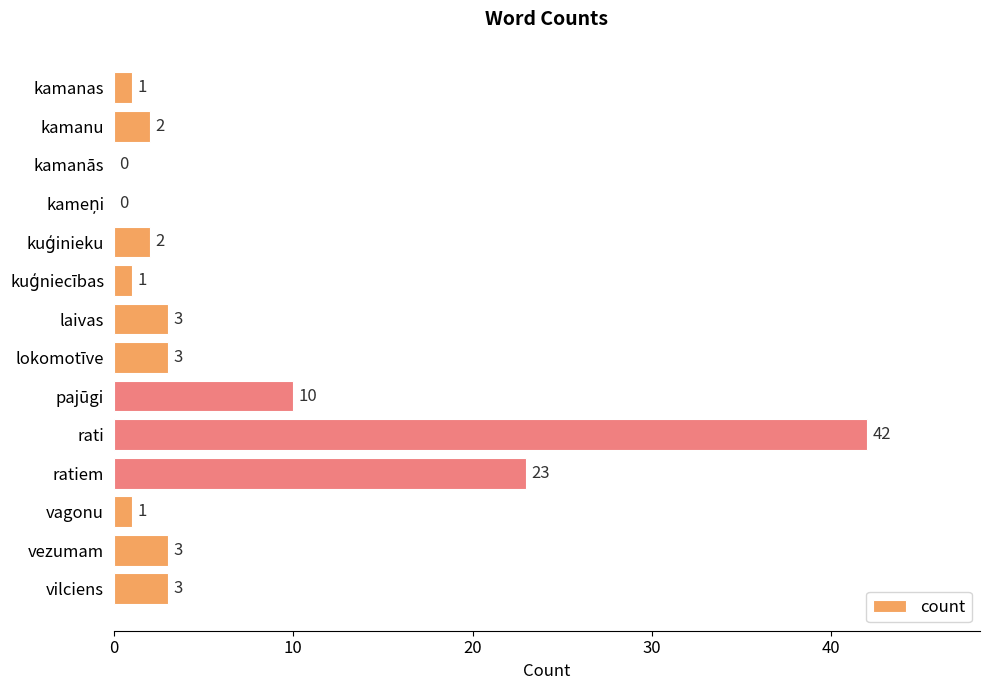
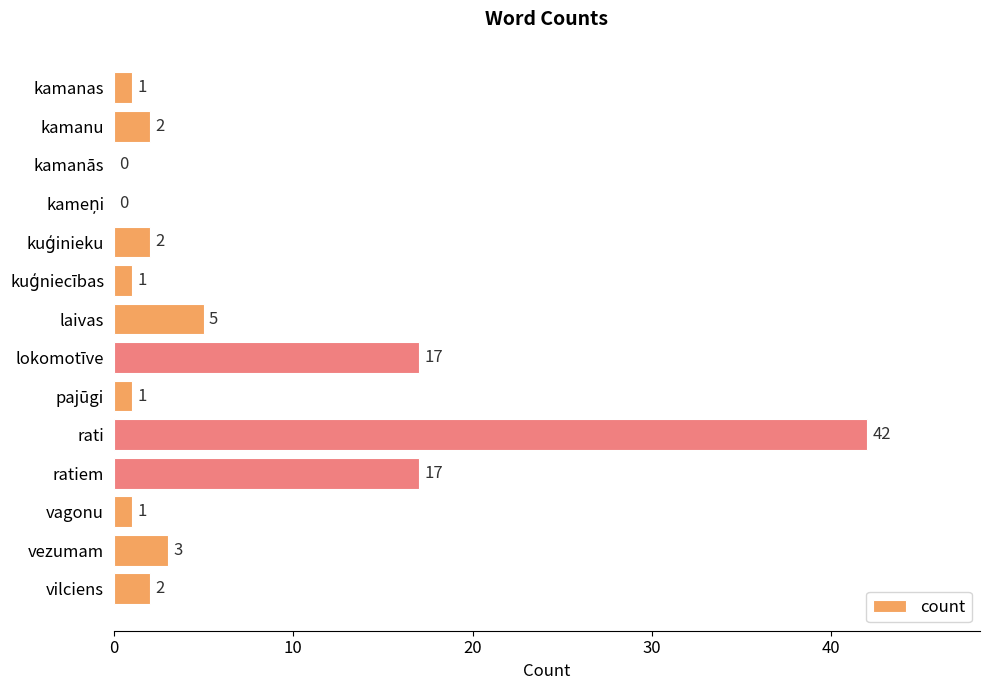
  {
    "kamanas": 1,
    "kamanu": 2,
    "kamanās": 0,
    "kameņi": 0,
    "kuģinieku": 2,
    "kuģniecības": 1,
-   "laivas": 3,
-   "lokomotīve": 3,
-   "pajūgi": 10,
+   "laivas": 5,
+   "lokomotīve": 17,
+   "pajūgi": 1,
    "rati": 42,
-   "ratiem": 23,
+   "ratiem": 17,
    "vagonu": 1,
    "vezumam": 3,
-   "vilciens": 3
+   "vilciens": 2
  }
